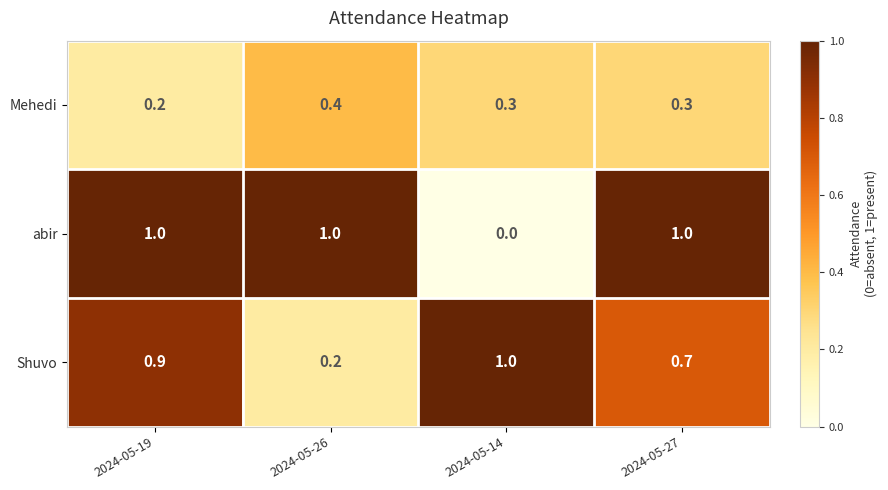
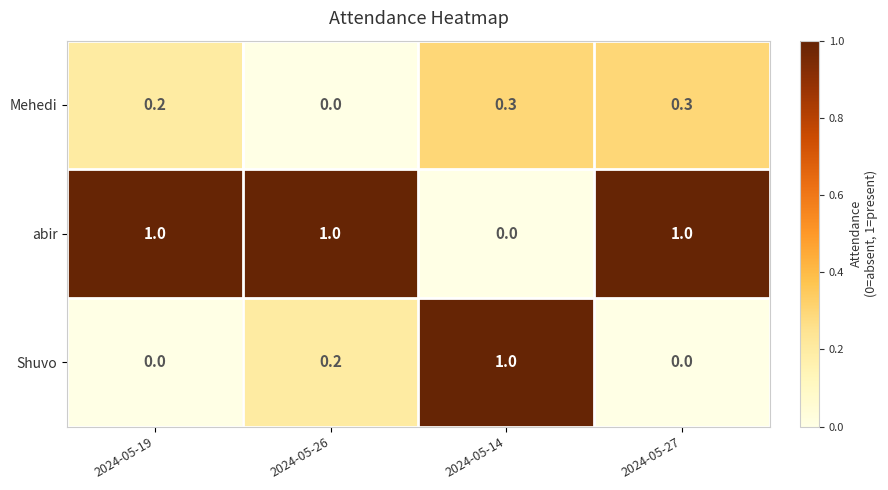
  {
    "Mehedi": {
      "2024-05-19": 0.2,
-     "2024-05-26": 0.4,
+     "2024-05-26": 0.0,
      "2024-05-14": 0.3,
      "2024-05-27": 0.3
    },
    "abir": {
      "2024-05-19": 1.0,
      "2024-05-26": 1.0,
      "2024-05-14": 0.0,
      "2024-05-27": 1.0
    },
    "Shuvo": {
-     "2024-05-19": 0.9,
+     "2024-05-19": 0.0,
      "2024-05-26": 0.2,
      "2024-05-14": 1.0,
-     "2024-05-27": 0.7
+     "2024-05-27": 0.0
    }
  }
